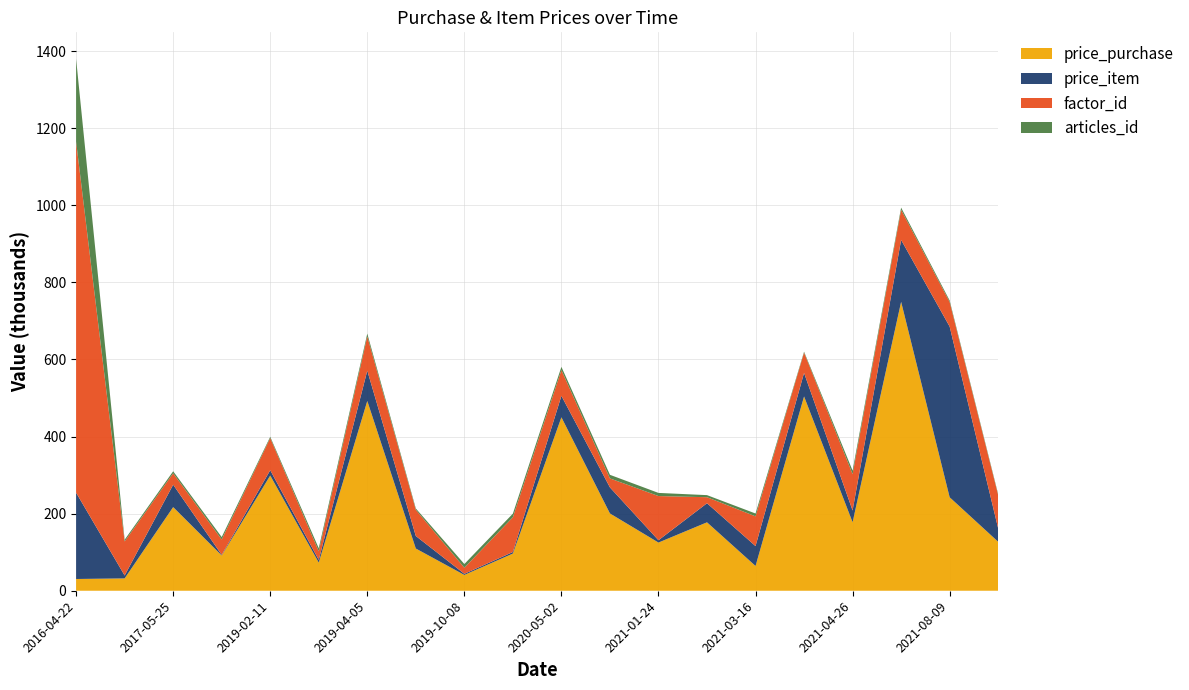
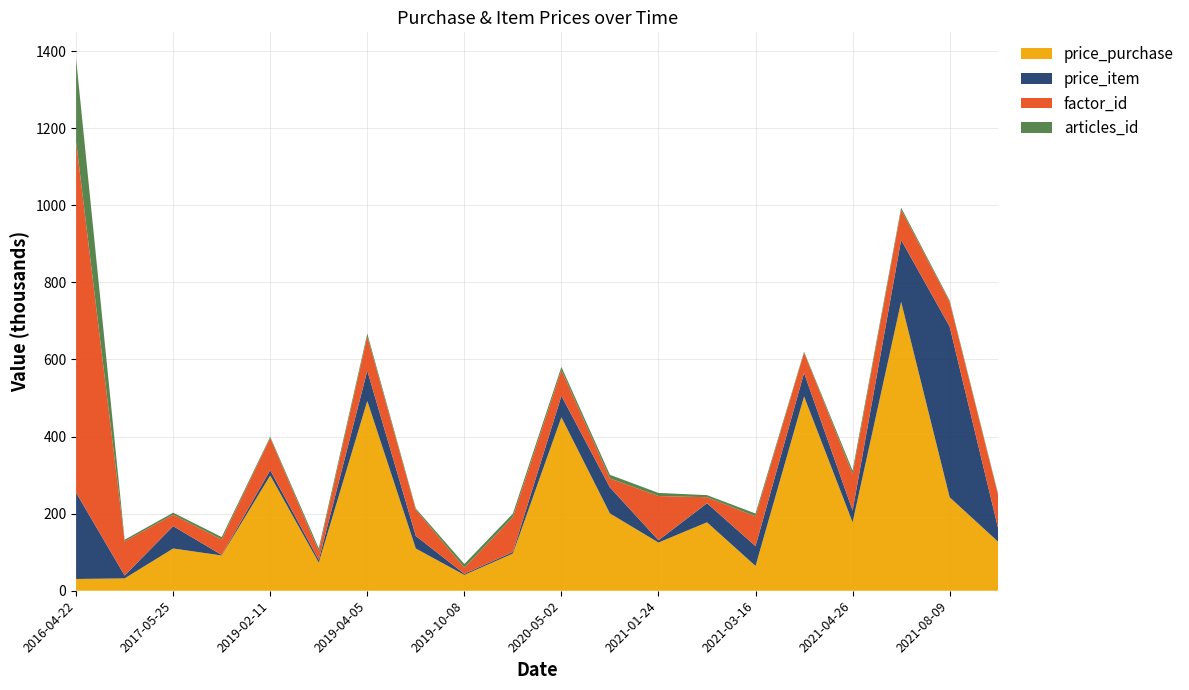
  {
    "price_purchase": {
      "2016-04-22": 30,
-     "2017-05-25": 220,
+     "2017-05-25": 110,
      "2019-02-11": 300,
      "2019-04-05": 490,
      "2020-05-02": 450,
      "2021-03-16": 60,
      "2021-04-26": 180,
      "2021-08-09": 240
    },
    "price_item": {
      "2016-04-22": 220,
      "2017-05-25": 60,
      "2019-02-11": 10,
      "2019-04-05": 80,
      "2020-05-02": 60,
      "2021-03-16": 50,
      "2021-04-26": 30,
      "2021-08-09": 440
    },
    "factor_id": {
      "2016-04-22": 910,
      "2019-04-05": 90,
      "2019-10-08": 20,
      "2020-05-02": 70,
      "2021-01-24": 110,
      "2021-03-16": 80,
      "2021-04-26": 90
    },
    "articles_id": {
      "2016-04-22": 210,
      "2019-04-05": 10,
      "2019-10-08": 10,
      "2020-05-02": 10,
      "2021-01-24": 10,
      "2021-03-16": 10,
      "2021-04-26": 10
    }
  }
